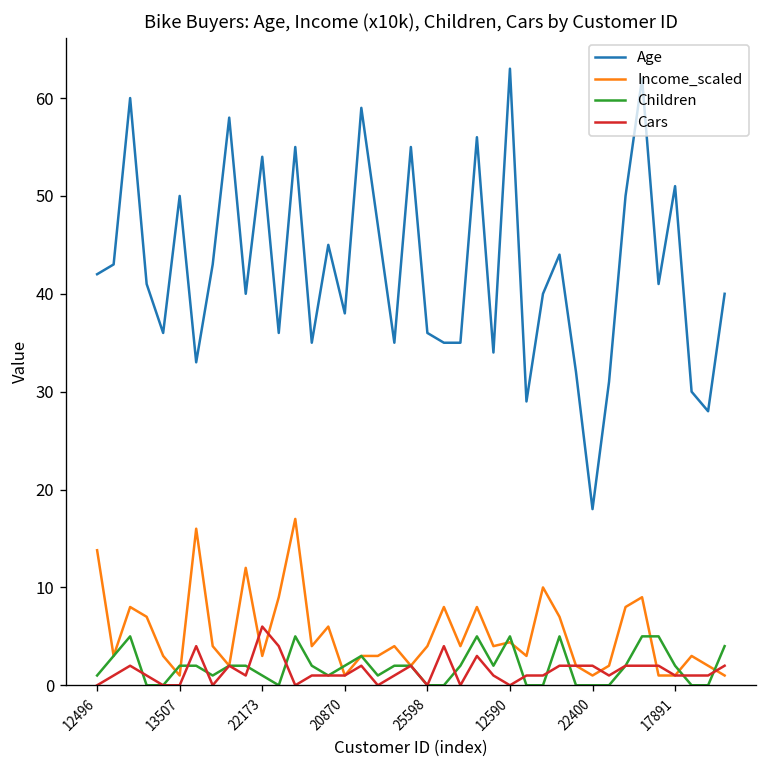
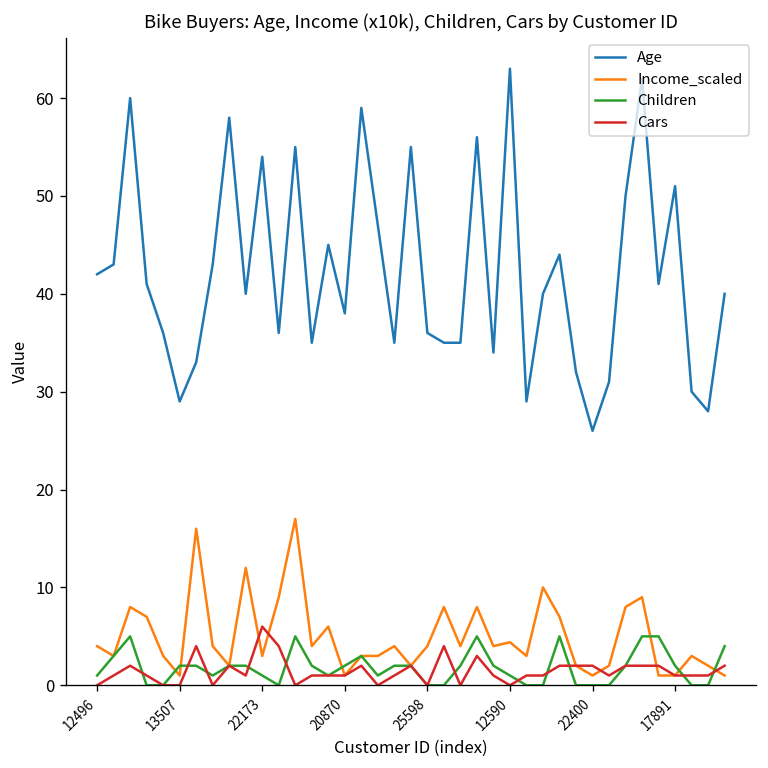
  {
    "Age": {
      "12496": 42,
-     "13507": 50,
+     "13507": 29,
      "22173": 54,
      "20870": 38,
      "25598": 36,
      "12590": 63,
-     "22400": 18,
+     "22400": 26,
      "17891": 51
    },
    "Income_scaled": {
-     "12496": 14,
+     "12496": 4,
      "13507": 1,
      "22173": 3,
      "25598": 4,
      "12590": 4,
      "22400": 1
    },
    "Children": {
      "12496": 1,
      "13507": 2,
      "22173": 1,
      "20870": 2,
-     "12590": 5,
+     "12590": 1,
      "22400": 0,
      "17891": 2
    },
    "Cars": {
      "12496": 0,
      "13507": 0,
      "22173": 6,
      "12590": 0,
      "22400": 2
    }
  }
